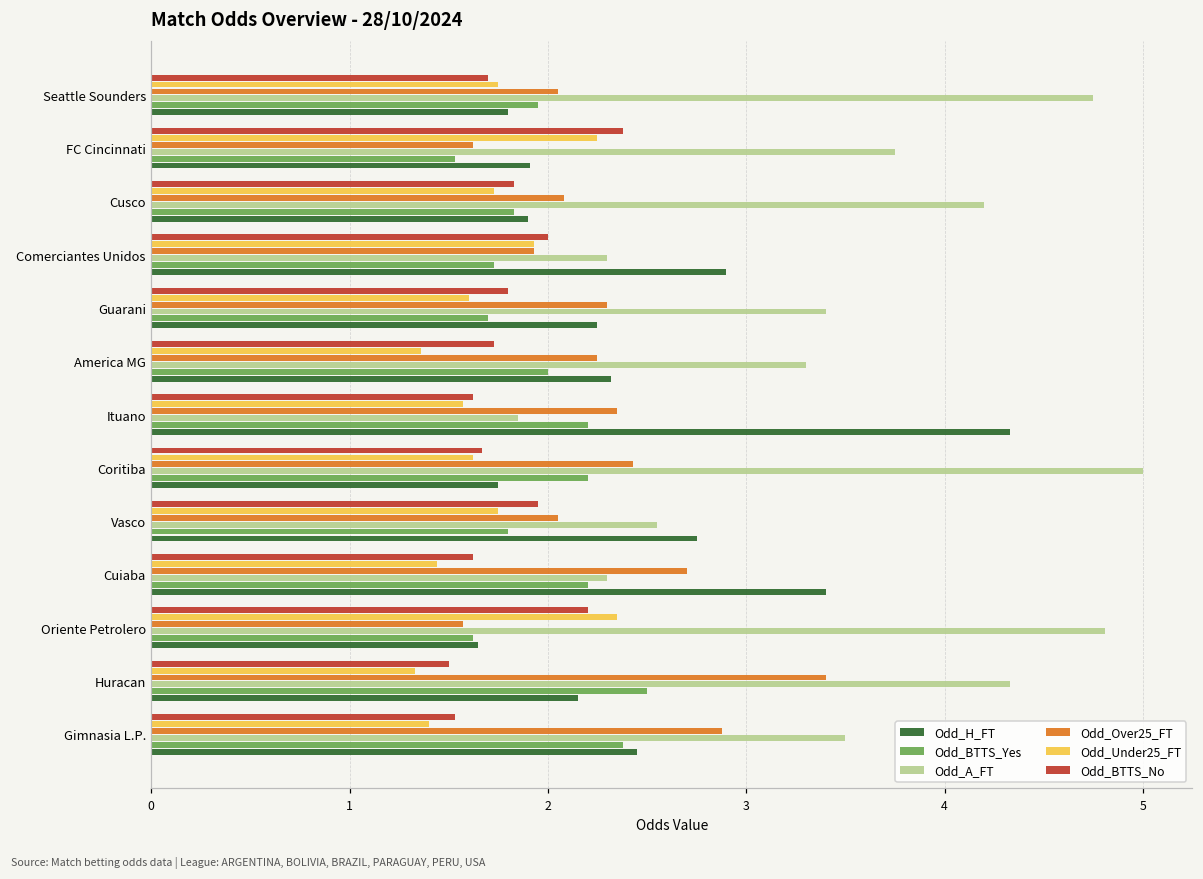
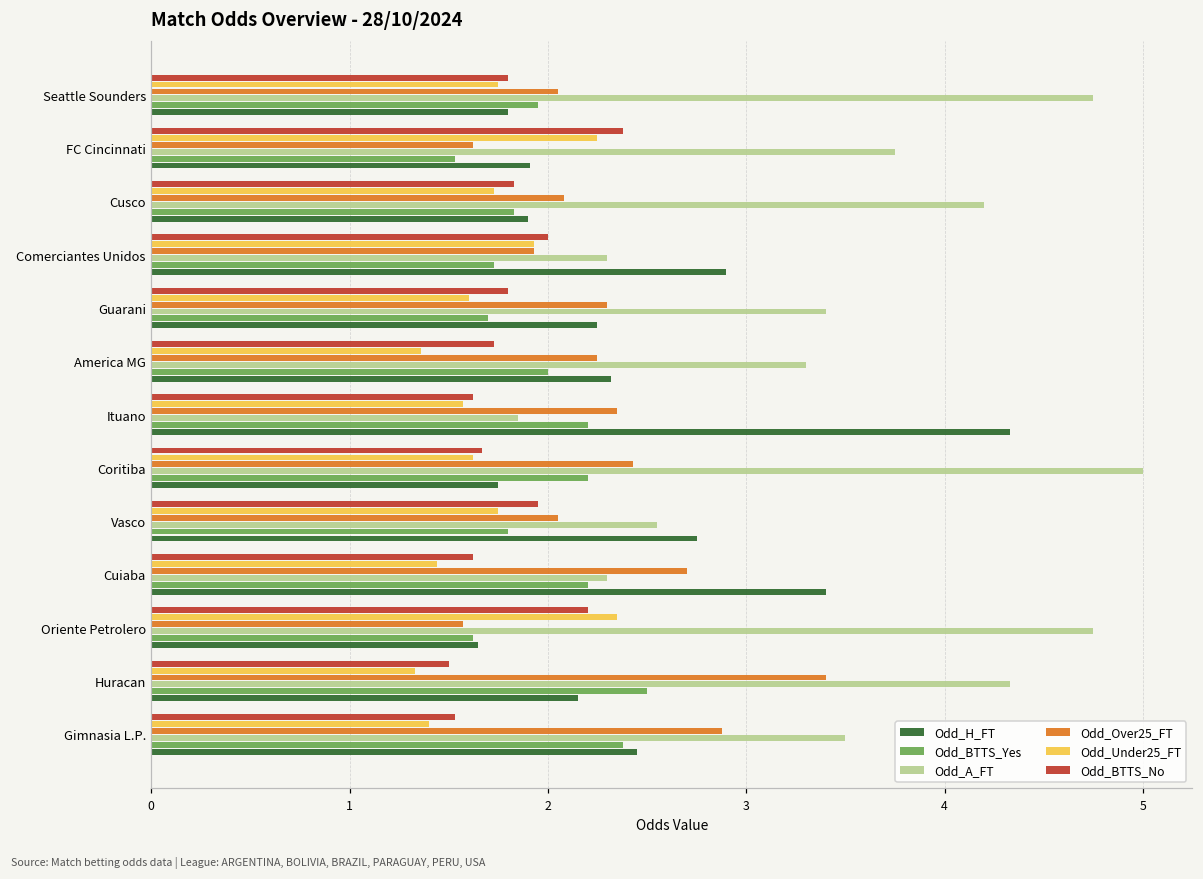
  {
    "Odd_H_FT": {
      "Seattle Sounders": 1.80,
      "FC Cincinnati": 1.91,
      "Cusco": 1.90,
      "Comerciantes Unidos": 2.90,
      "Guarani": 2.25,
      "America MG": 2.32,
      "Ituano": 4.33,
      "Coritiba": 1.75,
      "Vasco": 2.75,
      "Cuiaba": 3.40,
      "Oriente Petrolero": 1.65,
      "Huracan": 2.15,
      "Gimnasia L.P.": 2.45
    },
    "Odd_BTTS_Yes": {
      "Seattle Sounders": 1.95,
      "FC Cincinnati": 1.53,
      "Cusco": 1.83,
      "Comerciantes Unidos": 1.73,
      "Guarani": 1.70,
      "America MG": 2.00,
      "Ituano": 2.20,
      "Coritiba": 2.20,
      "Vasco": 1.80,
      "Cuiaba": 2.20,
      "Oriente Petrolero": 1.62,
      "Huracan": 2.50,
      "Gimnasia L.P.": 2.38
    },
    "Odd_A_FT": {
      "Seattle Sounders": 4.75,
      "FC Cincinnati": 3.75,
      "Cusco": 4.20,
      "Comerciantes Unidos": 2.30,
      "Guarani": 3.40,
      "America MG": 3.30,
      "Ituano": 1.85,
      "Coritiba": 5.00,
      "Vasco": 2.55,
      "Cuiaba": 2.30,
-     "Oriente Petrolero": 4.81,
+     "Oriente Petrolero": 4.75,
      "Huracan": 4.33,
      "Gimnasia L.P.": 3.50
    },
    "Odd_Over25_FT": {
      "Seattle Sounders": 2.05,
      "FC Cincinnati": 1.62,
      "Cusco": 2.08,
      "Comerciantes Unidos": 1.93,
      "Guarani": 2.30,
      "America MG": 2.25,
      "Ituano": 2.35,
      "Coritiba": 2.43,
      "Vasco": 2.05,
      "Cuiaba": 2.70,
      "Oriente Petrolero": 1.57,
      "Huracan": 3.40,
      "Gimnasia L.P.": 2.88
    },
    "Odd_Under25_FT": {
      "Seattle Sounders": 1.75,
      "FC Cincinnati": 2.25,
      "Cusco": 1.73,
      "Comerciantes Unidos": 1.93,
      "Guarani": 1.60,
      "America MG": 1.36,
      "Ituano": 1.57,
      "Coritiba": 1.62,
      "Vasco": 1.75,
      "Cuiaba": 1.44,
      "Oriente Petrolero": 2.35,
      "Huracan": 1.33,
      "Gimnasia L.P.": 1.40
    },
    "Odd_BTTS_No": {
-     "Seattle Sounders": 1.7,
+     "Seattle Sounders": 1.8,
      "FC Cincinnati": 2.38,
      "Cusco": 1.83,
      "Comerciantes Unidos": 2.0,
      "Guarani": 1.8,
      "America MG": 1.73,
      "Ituano": 1.62,
      "Coritiba": 1.67,
      "Vasco": 1.95,
      "Cuiaba": 1.62,
      "Oriente Petrolero": 2.2,
      "Huracan": 1.5,
      "Gimnasia L.P.": 1.53
    }
  }
